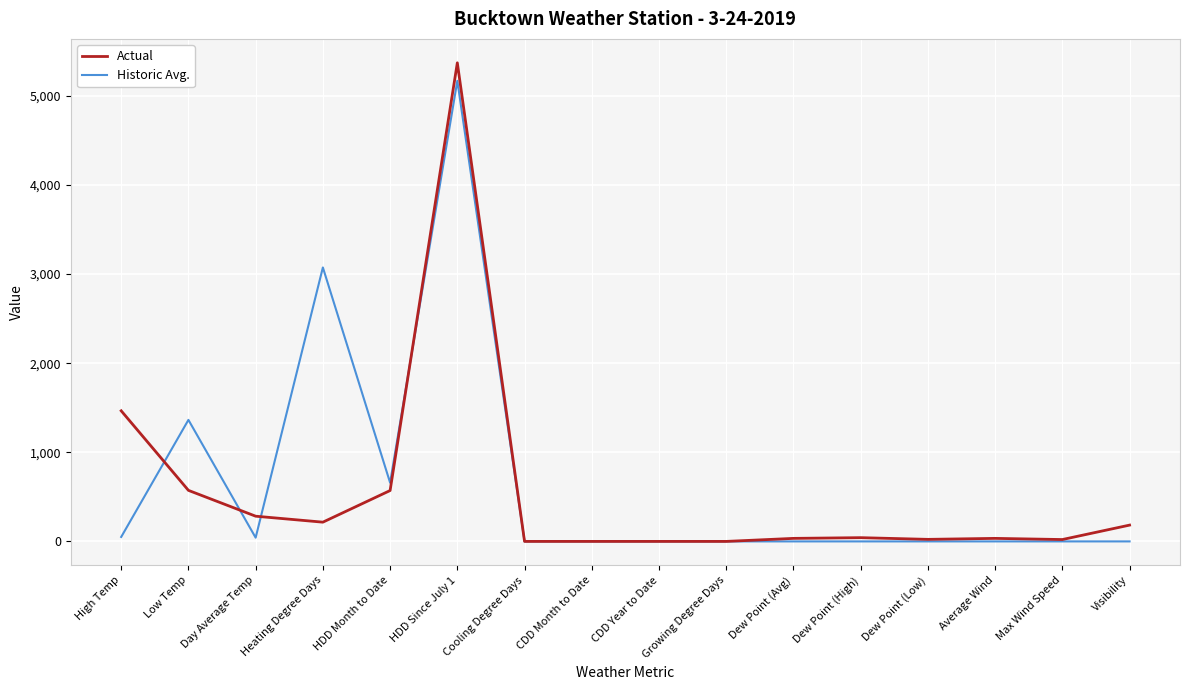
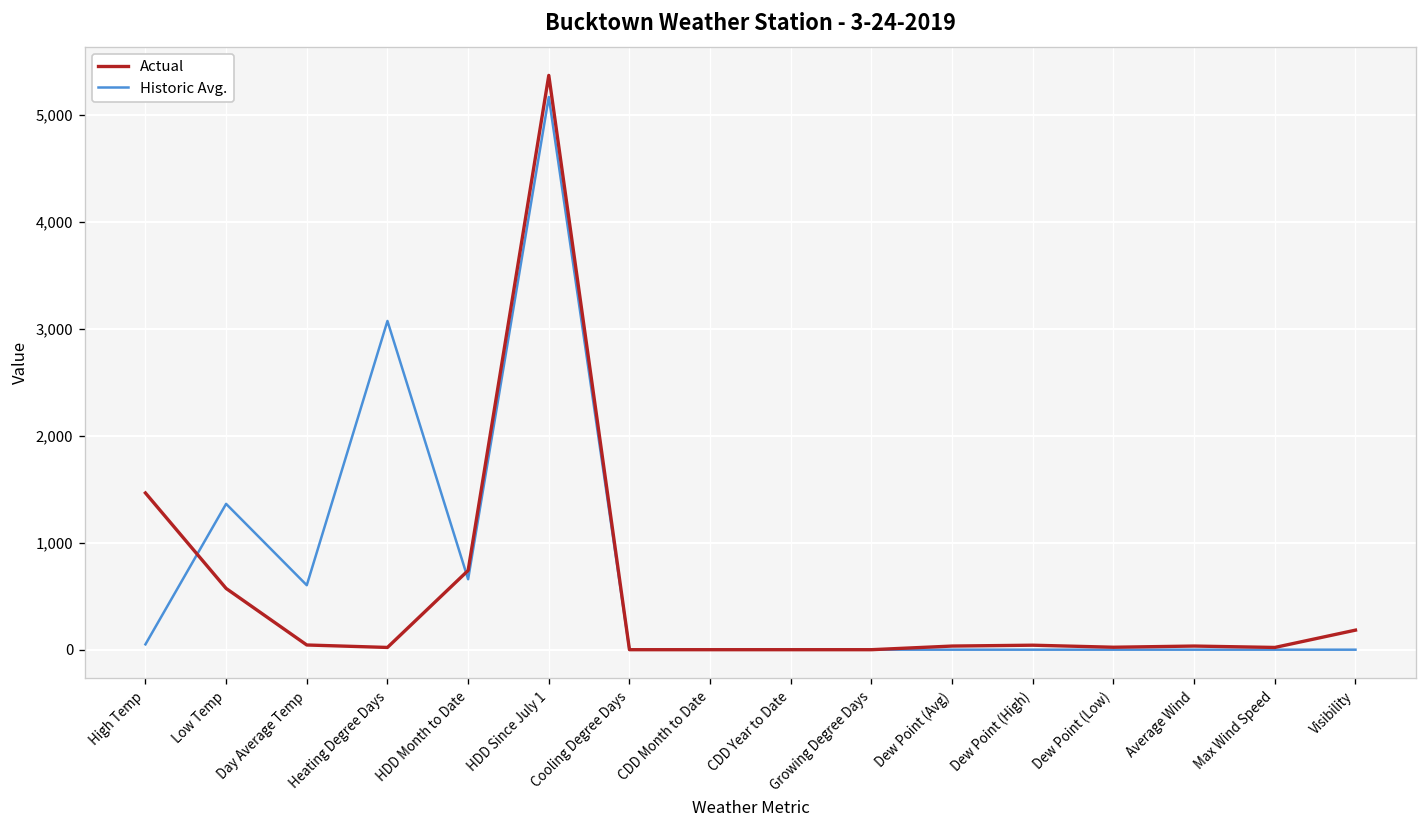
  {
    "Actual": {
      "High Temp": "1,500",
      "Low Temp": "600",
-     "Day Average Temp": "300",
-     "Heating Degree Days": "200",
-     "HDD Month to Date": "600",
+     "Day Average Temp": "0",
+     "Heating Degree Days": "0",
+     "HDD Month to Date": "700",
      "HDD Since July 1": "5,400",
      "Dew Point (Avg)": "0",
      "Dew Point (High)": "0",
      "Average Wind": "0",
      "Visibility": "200"
    },
    "Historic Avg.": {
      "High Temp": "100",
      "Low Temp": "1,400",
-     "Day Average Temp": "0",
+     "Day Average Temp": "600",
      "Heating Degree Days": "3,100",
      "HDD Month to Date": "700",
      "HDD Since July 1": "5,200",
      "Dew Point (Avg)": "0",
      "Dew Point (High)": "0",
      "Average Wind": "0",
      "Visibility": "0"
    }
  }
